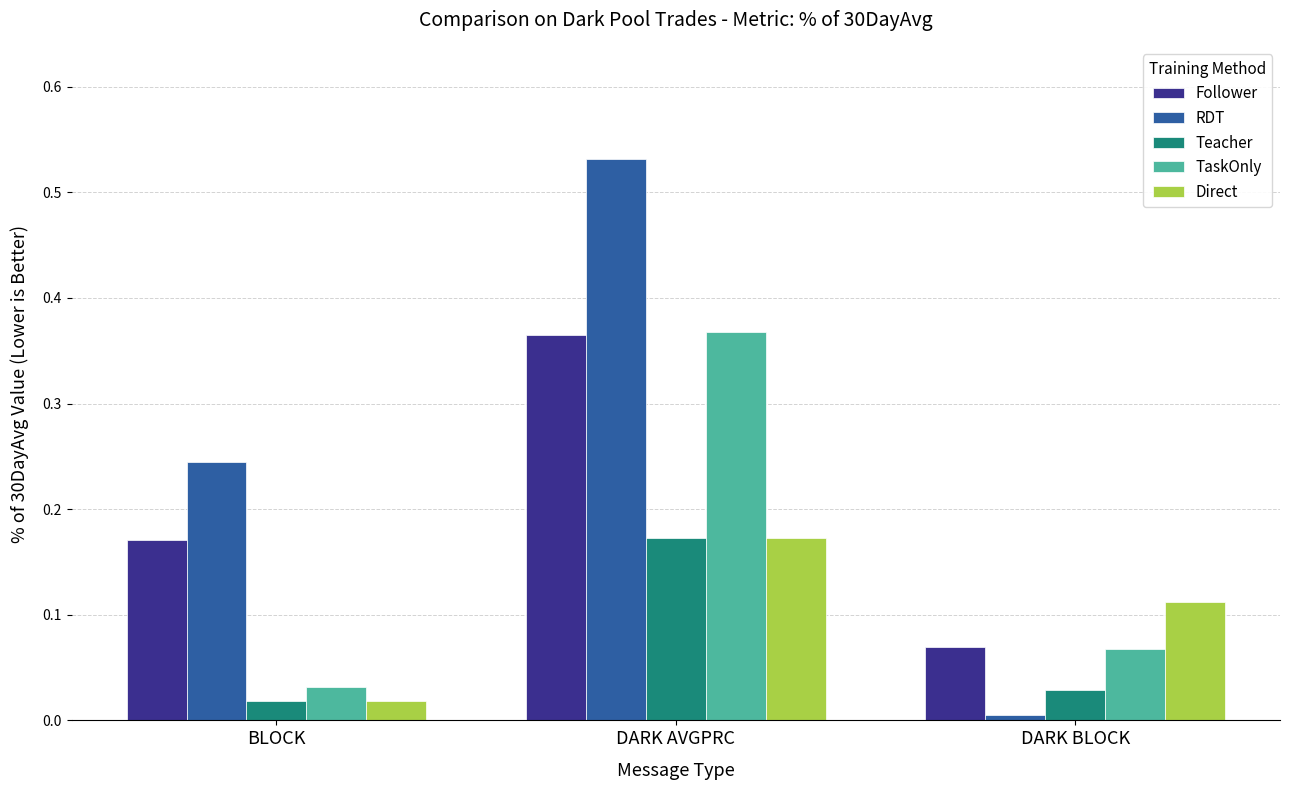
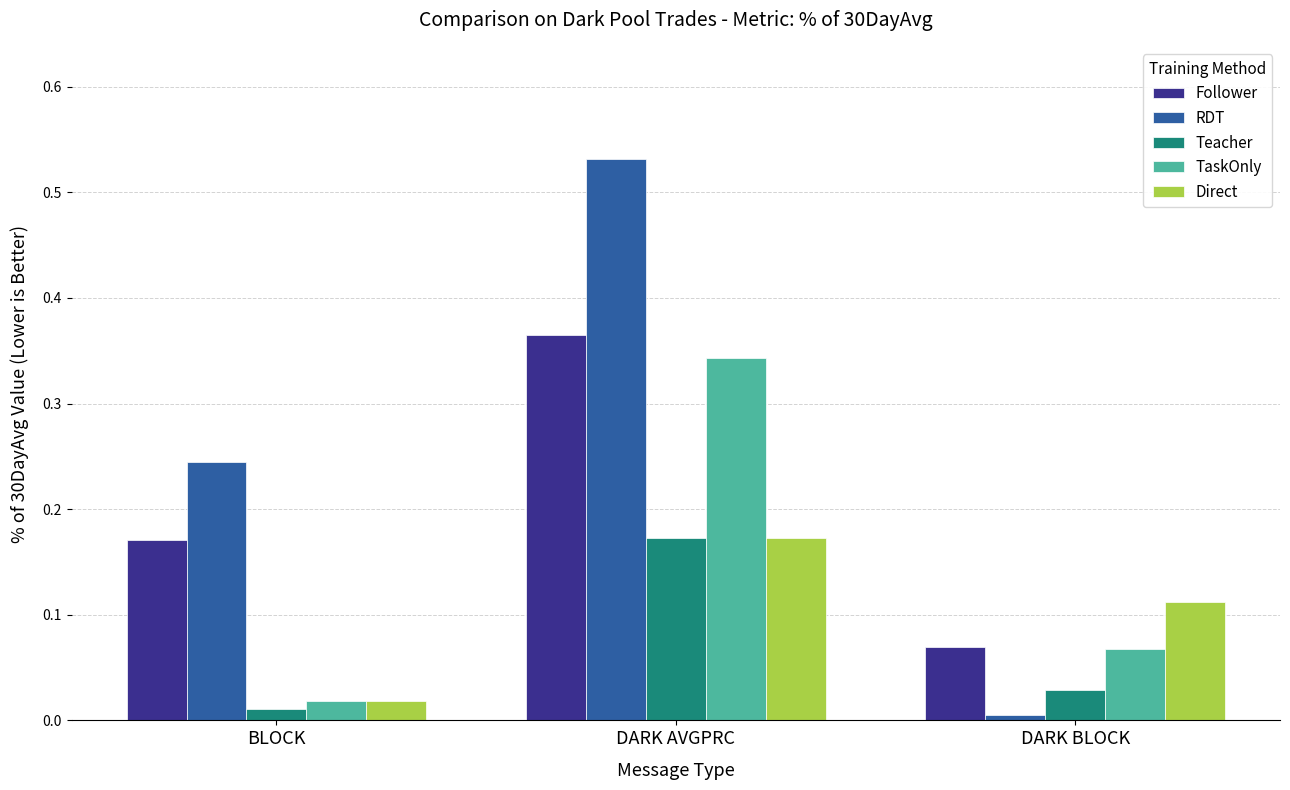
  {
    "Teacher": {
-     "BLOCK": 0.018,
+     "BLOCK": 0.011,
      "DARK AVGPRC": 0.173,
      "DARK BLOCK": 0.029
    },
    "TaskOnly": {
-     "BLOCK": 0.032,
-     "DARK AVGPRC": 0.368,
+     "BLOCK": 0.019,
+     "DARK AVGPRC": 0.343,
      "DARK BLOCK": 0.068
    },
    "Direct": {
      "BLOCK": 0.018,
      "DARK AVGPRC": 0.173,
      "DARK BLOCK": 0.112
    }
  }
